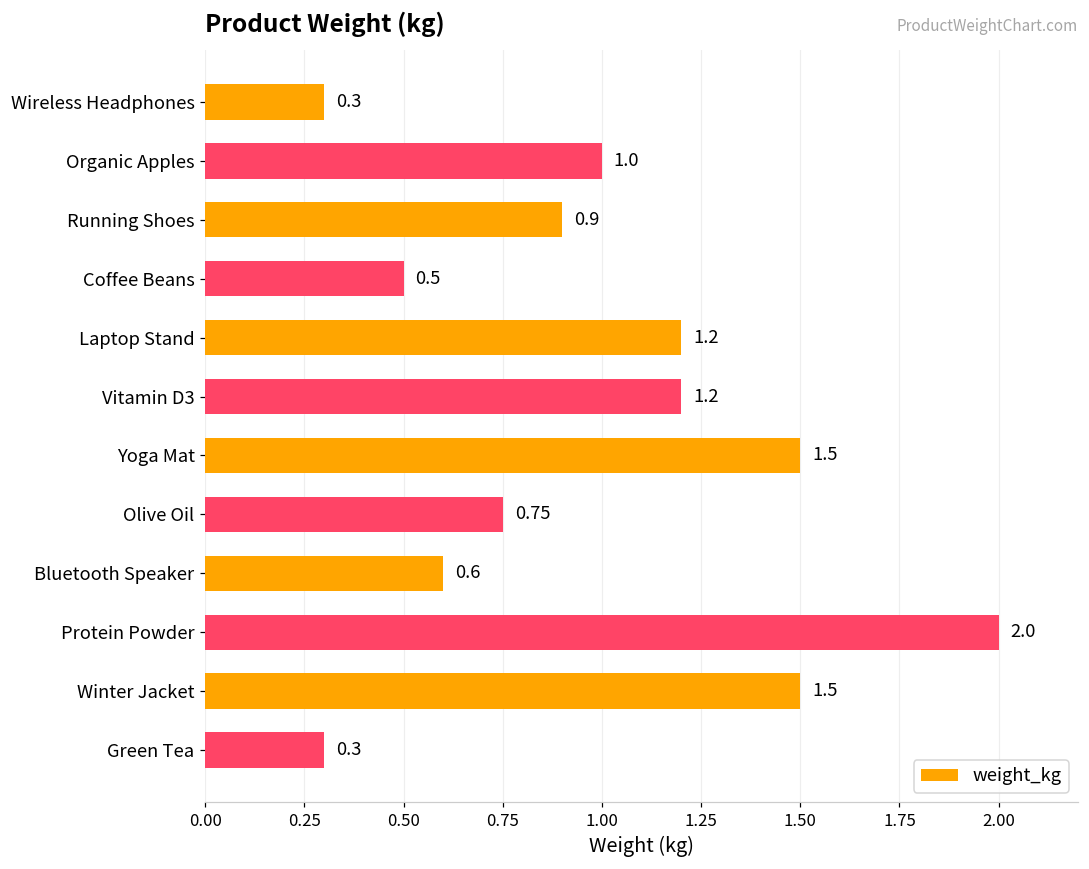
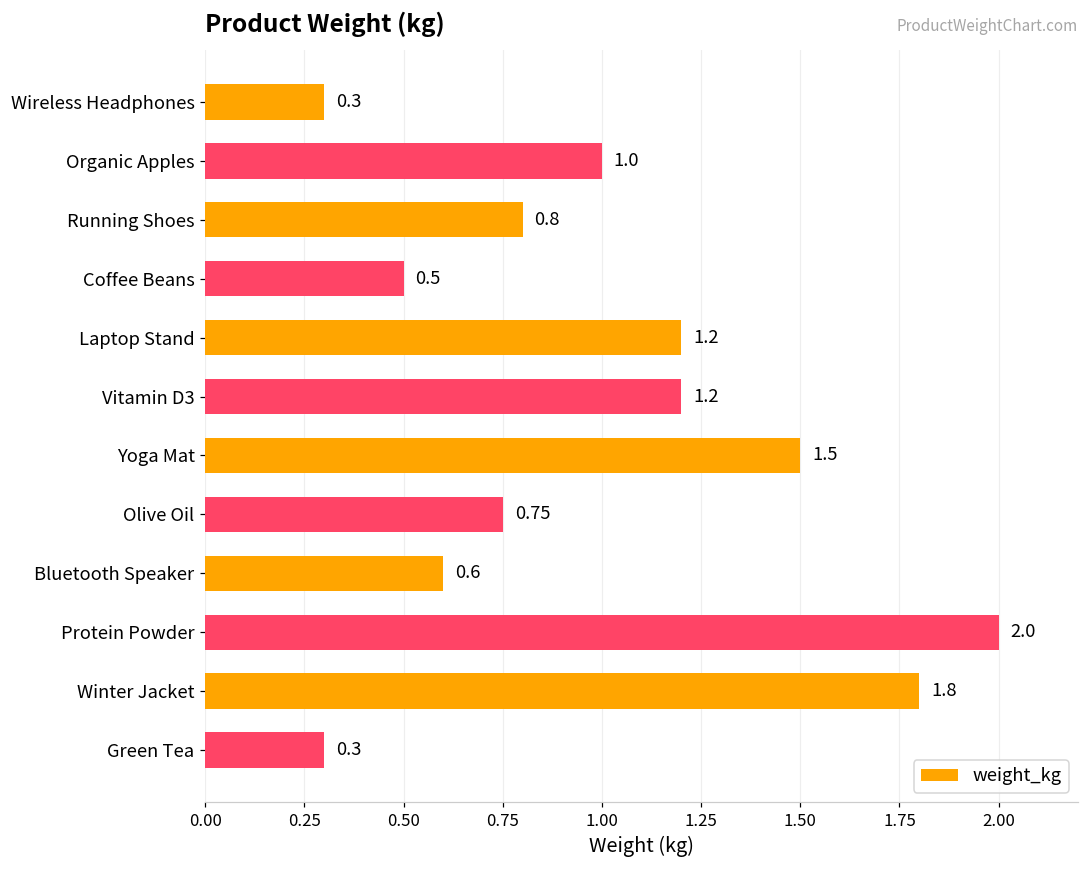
  {
    "Wireless Headphones": 0.3,
    "Organic Apples": 1.0,
-   "Running Shoes": 0.9,
+   "Running Shoes": 0.8,
    "Coffee Beans": 0.5,
    "Laptop Stand": 1.2,
    "Vitamin D3": 1.2,
    "Yoga Mat": 1.5,
    "Olive Oil": 0.75,
    "Bluetooth Speaker": 0.6,
    "Protein Powder": 2.0,
-   "Winter Jacket": 1.5,
+   "Winter Jacket": 1.8,
    "Green Tea": 0.3
  }
